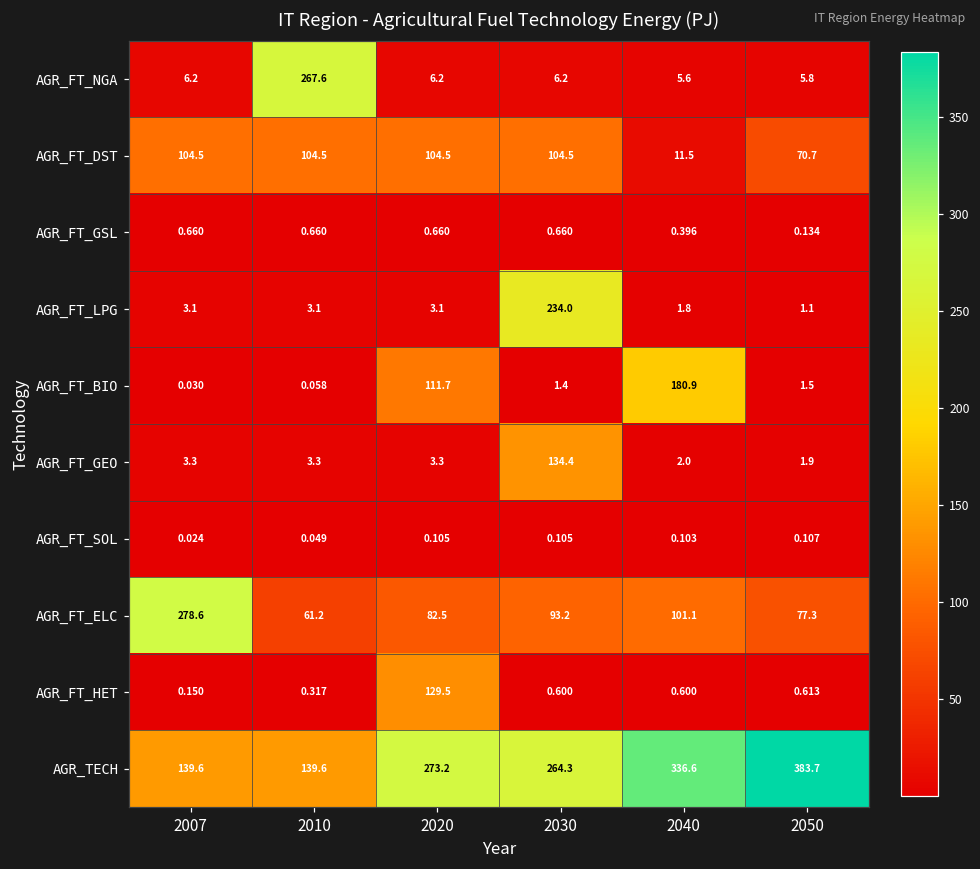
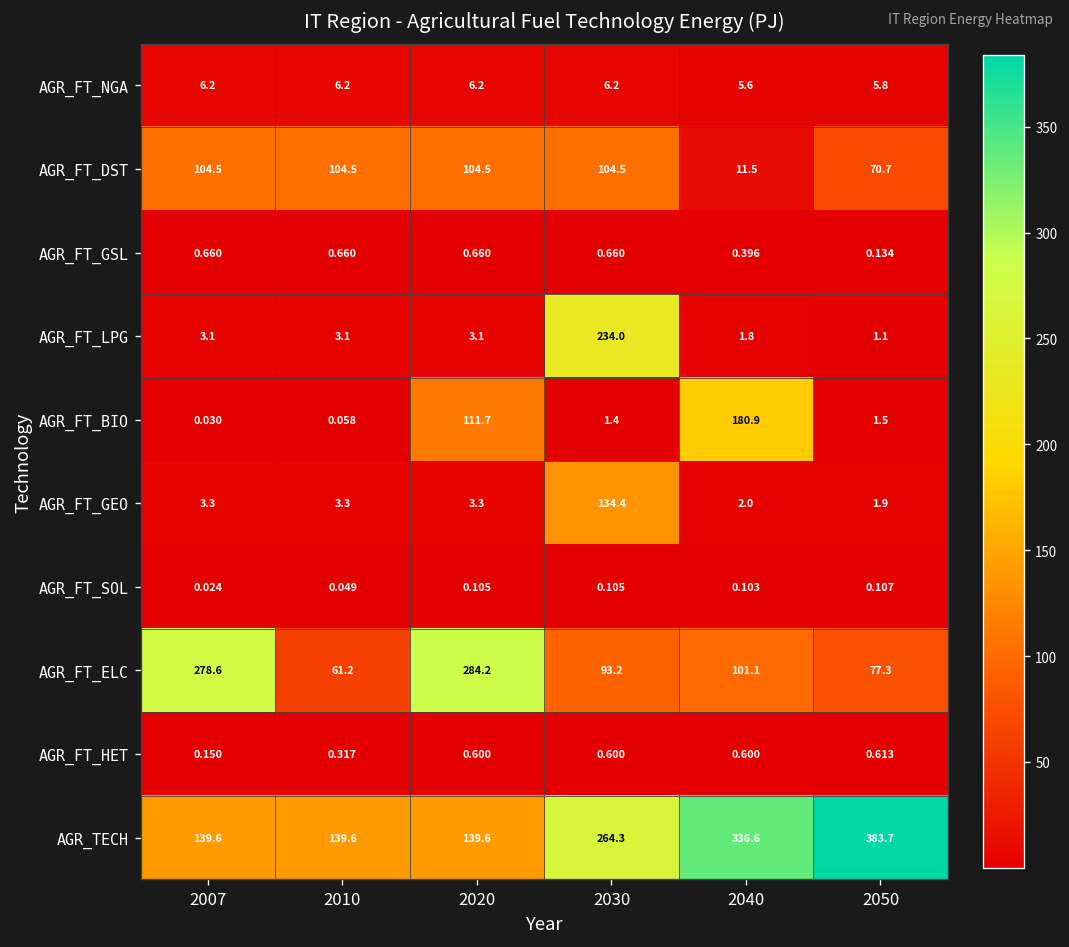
  {
    "AGR_FT_NGA": {
      "2007": 6.2,
-     "2010": 267.6,
+     "2010": 6.2,
      "2020": 6.2,
      "2030": 6.2,
      "2040": 5.6,
      "2050": 5.8
    },
    "AGR_FT_DST": {
      "2007": 104.5,
      "2010": 104.5,
      "2020": 104.5,
      "2030": 104.5,
      "2040": 11.5,
      "2050": 70.7
    },
    "AGR_FT_GSL": {
      "2007": 0.660,
      "2010": 0.660,
      "2020": 0.660,
      "2030": 0.660,
      "2040": 0.396,
      "2050": 0.134
    },
    "AGR_FT_LPG": {
      "2007": 3.1,
      "2010": 3.1,
      "2020": 3.1,
      "2030": 234.0,
      "2040": 1.8,
      "2050": 1.1
    },
    "AGR_FT_BIO": {
      "2007": 0.030,
      "2010": 0.058,
      "2020": 111.7,
      "2030": 1.4,
      "2040": 180.9,
      "2050": 1.5
    },
    "AGR_FT_GEO": {
      "2007": 3.3,
      "2010": 3.3,
      "2020": 3.3,
      "2030": 134.4,
      "2040": 2.0,
      "2050": 1.9
    },
    "AGR_FT_SOL": {
      "2007": 0.024,
      "2010": 0.049,
      "2020": 0.105,
      "2030": 0.105,
      "2040": 0.103,
      "2050": 0.107
    },
    "AGR_FT_ELC": {
      "2007": 278.6,
      "2010": 61.2,
-     "2020": 82.5,
+     "2020": 284.2,
      "2030": 93.2,
      "2040": 101.1,
      "2050": 77.3
    },
    "AGR_FT_HET": {
      "2007": 0.150,
      "2010": 0.317,
-     "2020": 129.5,
+     "2020": 0.600,
      "2030": 0.600,
      "2040": 0.600,
      "2050": 0.613
    },
    "AGR_TECH": {
      "2007": 139.6,
      "2010": 139.6,
-     "2020": 273.2,
+     "2020": 139.6,
      "2030": 264.3,
      "2040": 336.6,
      "2050": 383.7
    }
  }
